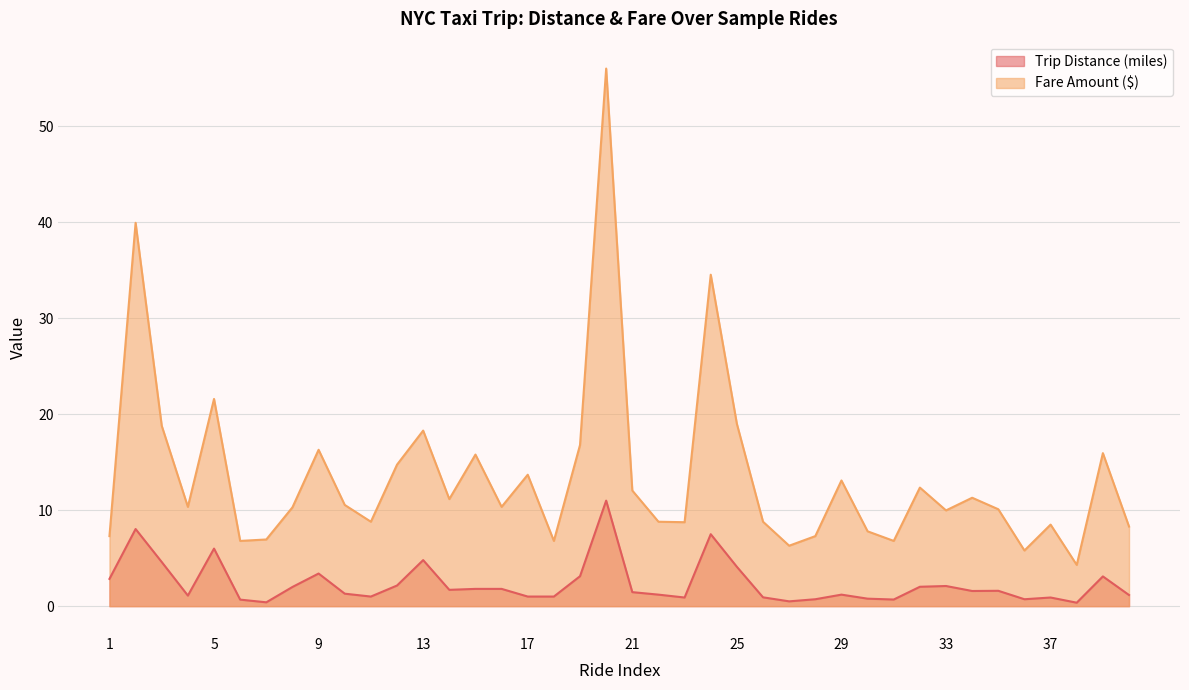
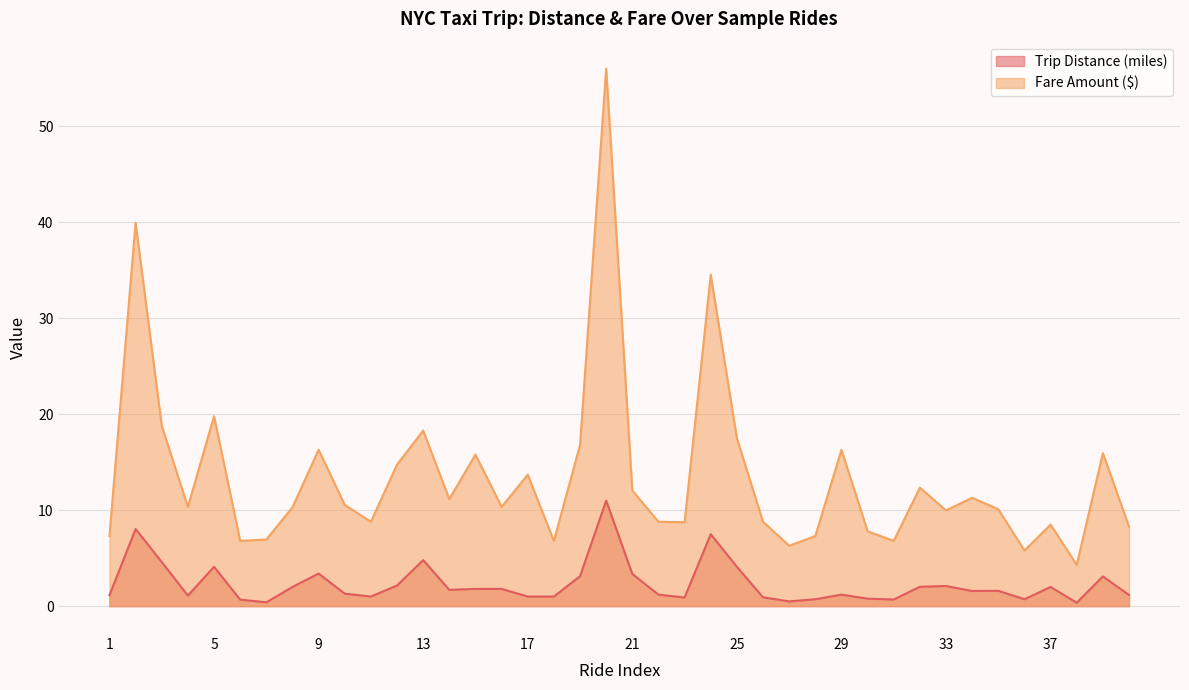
  {
    "Trip Distance (miles)": {
-     "1": 3,
-     "5": 6,
+     "1": 1,
+     "5": 4,
      "9": 3,
      "13": 5,
      "17": 1,
-     "21": 1,
+     "21": 3,
      "25": 4,
      "29": 1,
      "33": 2,
-     "37": 1
+     "37": 2
    },
    "Fare Amount ($)": {
      "1": 7,
-     "5": 22,
+     "5": 20,
      "9": 16,
      "13": 18,
      "17": 14,
      "21": 12,
-     "25": 19,
-     "29": 13,
+     "25": 18,
+     "29": 16,
      "33": 10,
      "37": 9
    }
  }
